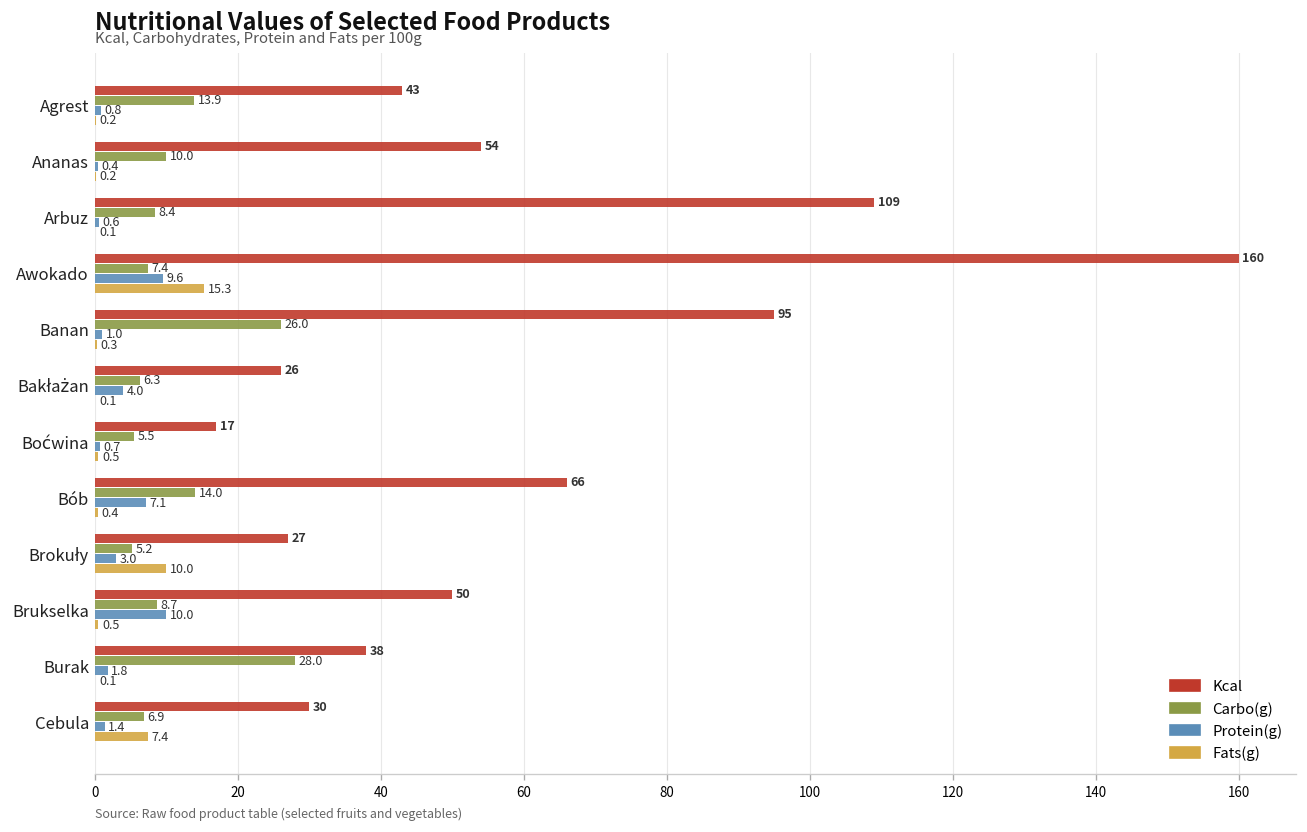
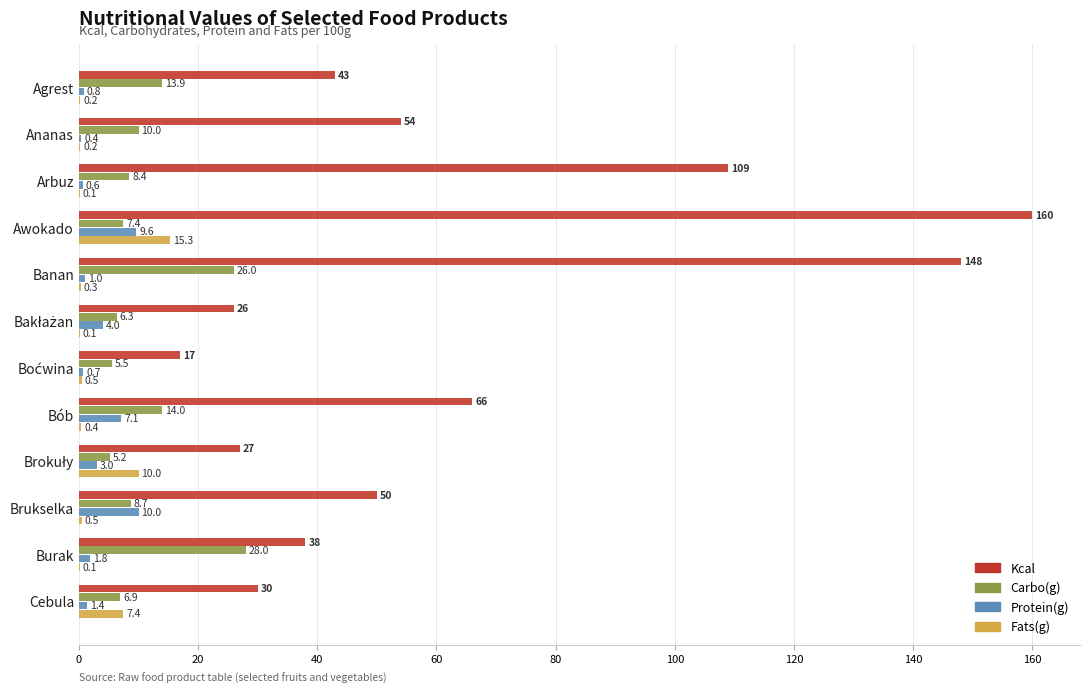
  {
    "Kcal": {
      "Agrest": 43,
      "Ananas": 54,
      "Arbuz": 109,
      "Awokado": 160,
-     "Banan": 95,
+     "Banan": 148,
      "Bakłażan": 26,
      "Boćwina": 17,
      "Bób": 66,
      "Brokuły": 27,
      "Brukselka": 50,
      "Burak": 38,
      "Cebula": 30
    },
    "Carbo(g)": {
      "Agrest": 13.9,
      "Ananas": 10.0,
      "Arbuz": 8.4,
      "Awokado": 7.4,
      "Banan": 26.0,
      "Bakłażan": 6.3,
      "Boćwina": 5.5,
      "Bób": 14.0,
      "Brokuły": 5.2,
      "Brukselka": 8.7,
      "Burak": 28.0,
      "Cebula": 6.9
    },
    "Protein(g)": {
      "Agrest": 0.8,
      "Ananas": 0.4,
      "Arbuz": 0.6,
      "Awokado": 9.6,
      "Banan": 1.0,
      "Bakłażan": 4.0,
      "Boćwina": 0.7,
      "Bób": 7.1,
      "Brokuły": 3.0,
      "Brukselka": 10.0,
      "Burak": 1.8,
      "Cebula": 1.4
    },
    "Fats(g)": {
      "Agrest": 0.2,
      "Ananas": 0.2,
      "Arbuz": 0.1,
      "Awokado": 15.3,
      "Banan": 0.3,
      "Bakłażan": 0.1,
      "Boćwina": 0.5,
      "Bób": 0.4,
      "Brokuły": 10.0,
      "Brukselka": 0.5,
      "Burak": 0.1,
      "Cebula": 7.4
    }
  }
